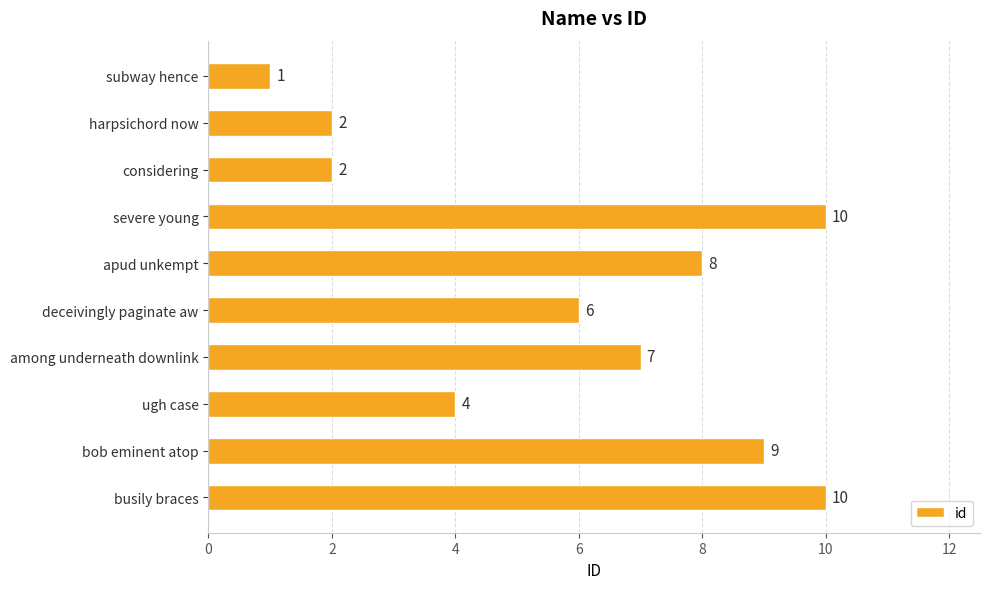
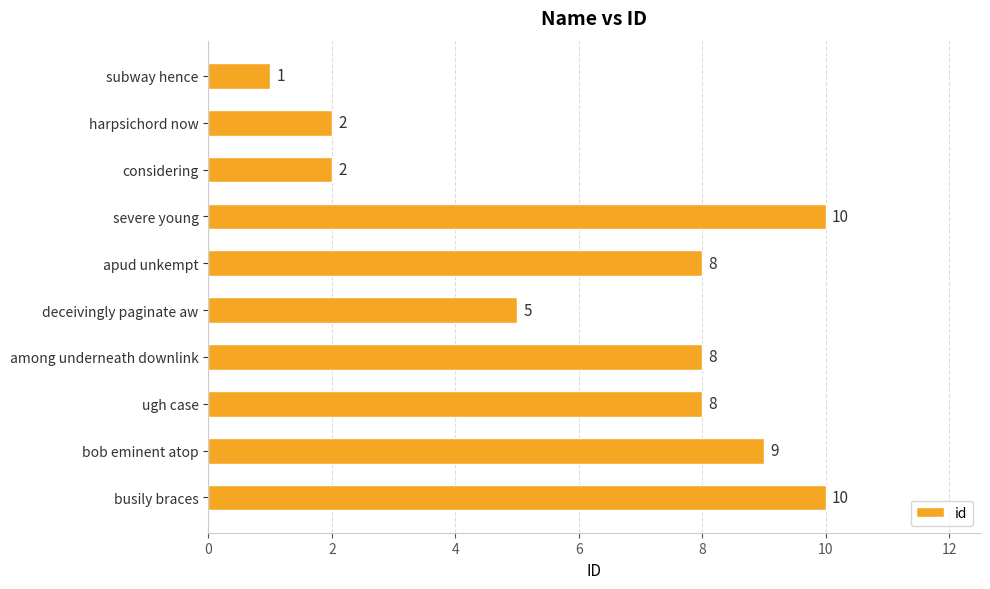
  {
    "subway hence": 1,
    "harpsichord now": 2,
    "considering": 2,
    "severe young": 10,
    "apud unkempt": 8,
-   "deceivingly paginate aw": 6,
-   "among underneath downlink": 7,
-   "ugh case": 4,
+   "deceivingly paginate aw": 5,
+   "among underneath downlink": 8,
+   "ugh case": 8,
    "bob eminent atop": 9,
    "busily braces": 10
  }
